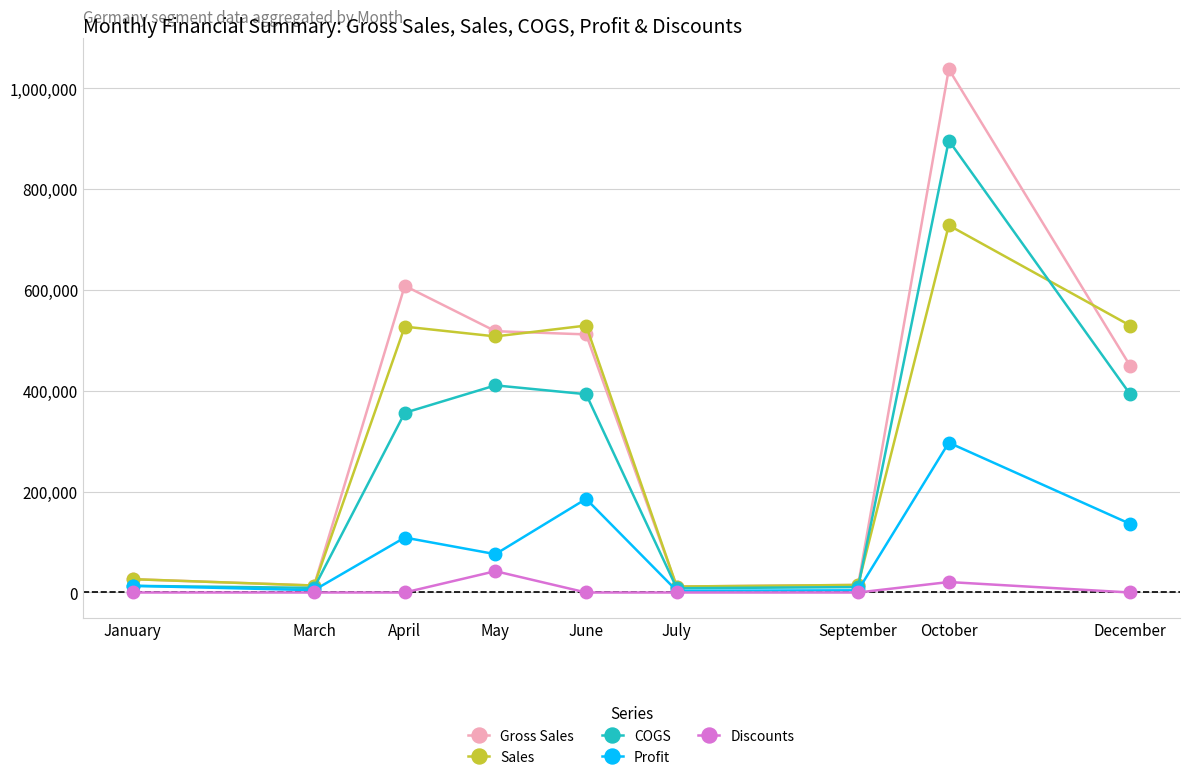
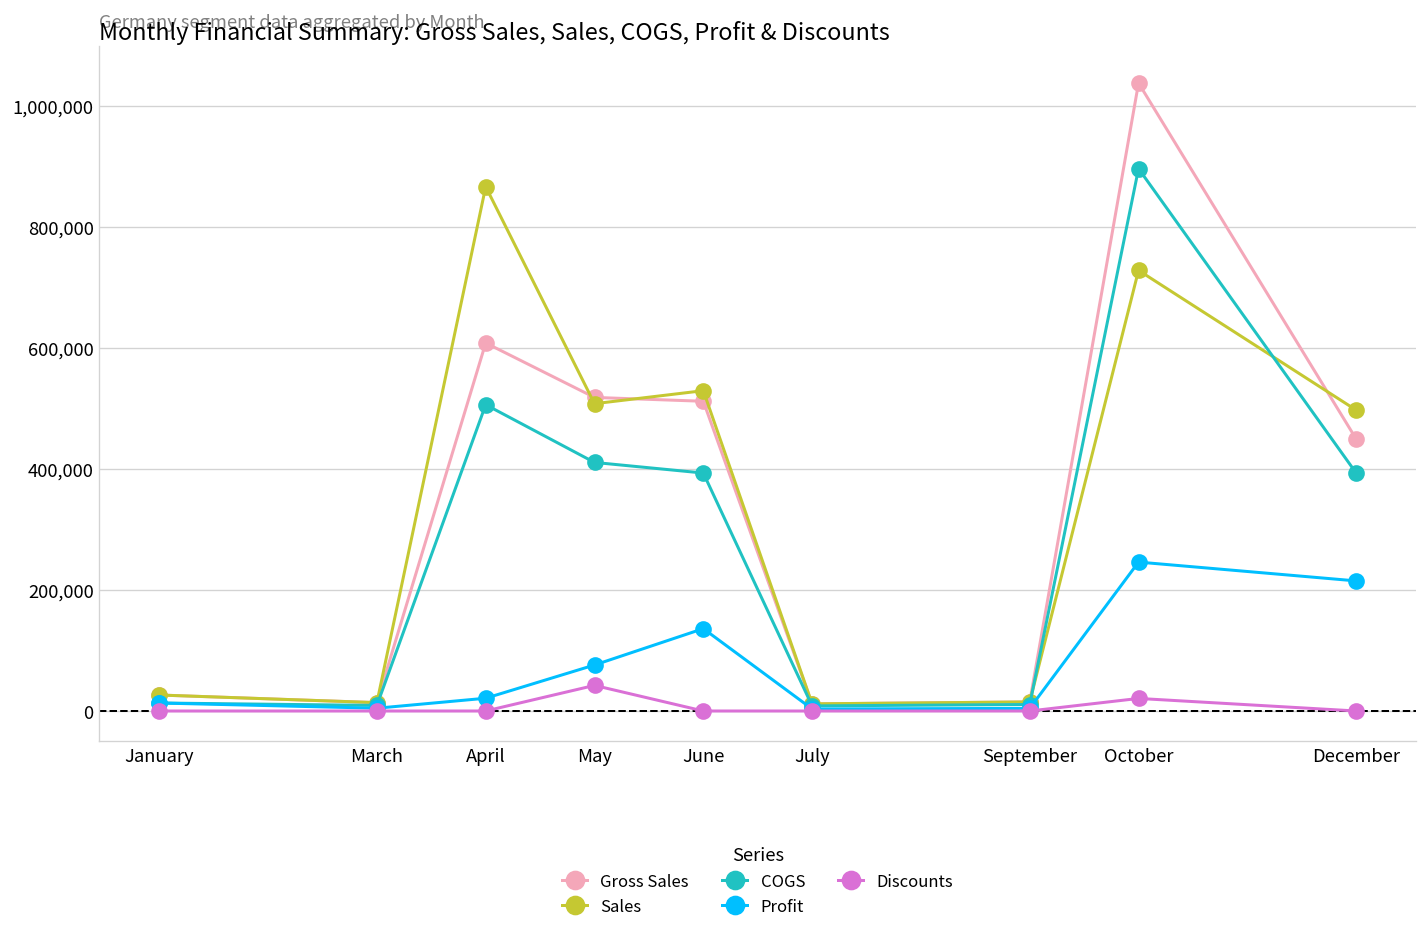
  {
    "Gross Sales": {
      "April": "610,000",
      "May": "520,000",
      "June": "510,000",
      "October": "1,040,000",
      "December": "450,000"
    },
    "Sales": {
-     "April": "530,000",
+     "April": "870,000",
      "May": "510,000",
      "June": "530,000",
      "October": "730,000",
-     "December": "530,000"
+     "December": "500,000"
    },
    "COGS": {
-     "April": "360,000",
+     "April": "510,000",
      "May": "410,000",
      "June": "390,000",
      "October": "900,000",
      "December": "390,000"
    },
    "Profit": {
-     "April": "110,000",
+     "April": "20,000",
      "May": "80,000",
-     "June": "190,000",
-     "October": "300,000",
-     "December": "140,000"
+     "June": "140,000",
+     "October": "250,000",
+     "December": "220,000"
    },
    "Discounts": {
      "January": "0",
      "April": "0",
      "May": "40,000",
      "June": "0",
      "October": "20,000",
      "December": "0"
    }
  }
